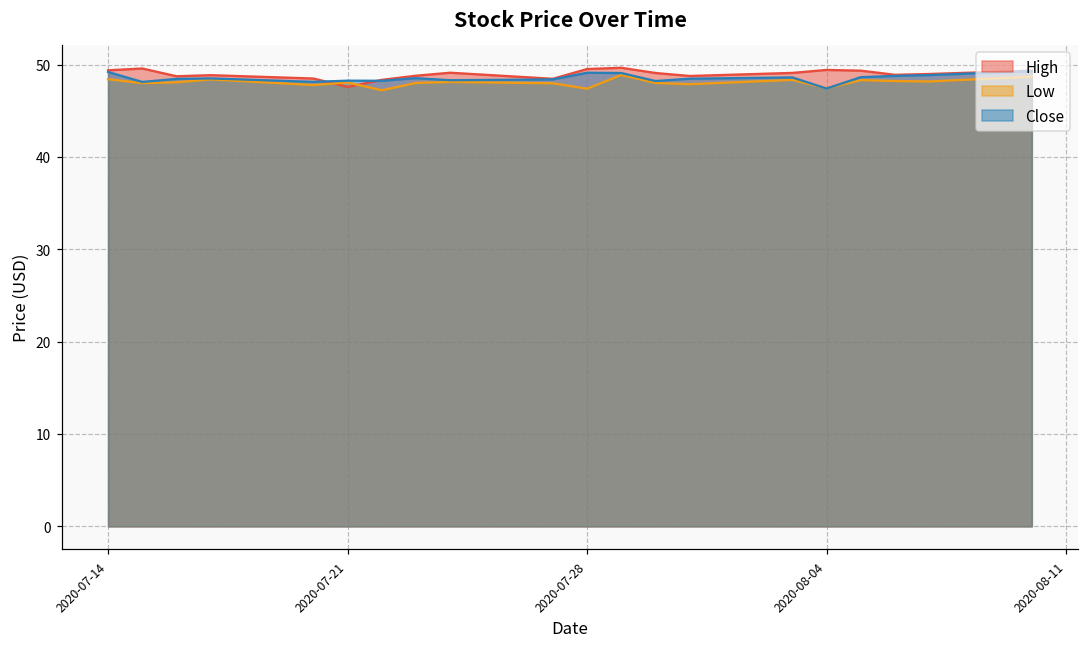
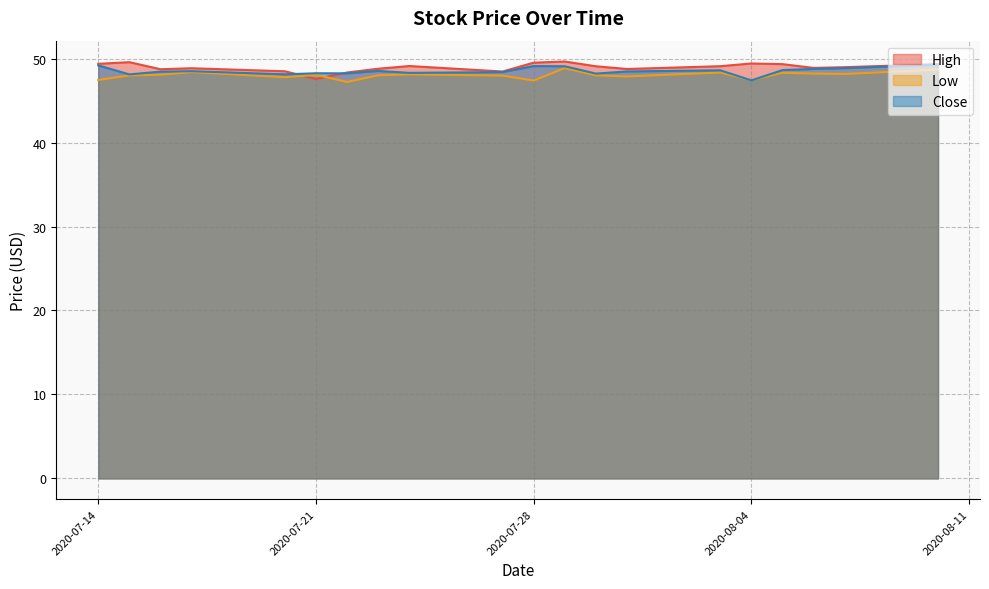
  {
    "High": {
      "2020-07-21": 48,
      "2020-07-28": 50,
      "2020-08-04": 49
    },
    "Low": {
-     "2020-07-14": 48,
+     "2020-07-14": 47,
      "2020-07-28": 47
    },
    "Close": {
      "2020-07-28": 49
    }
  }
